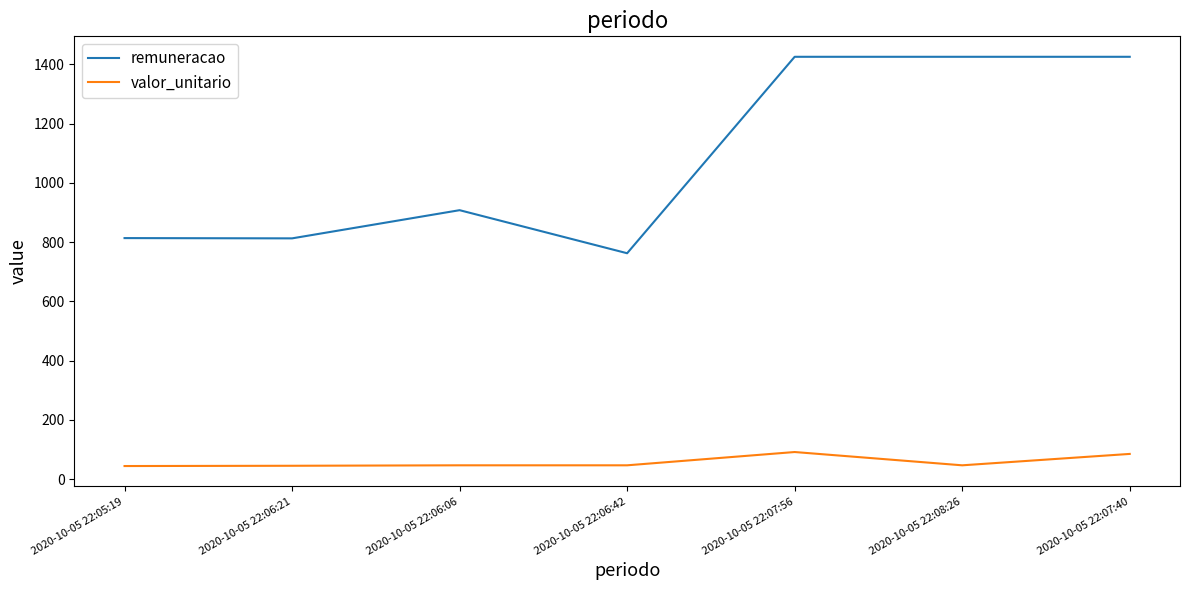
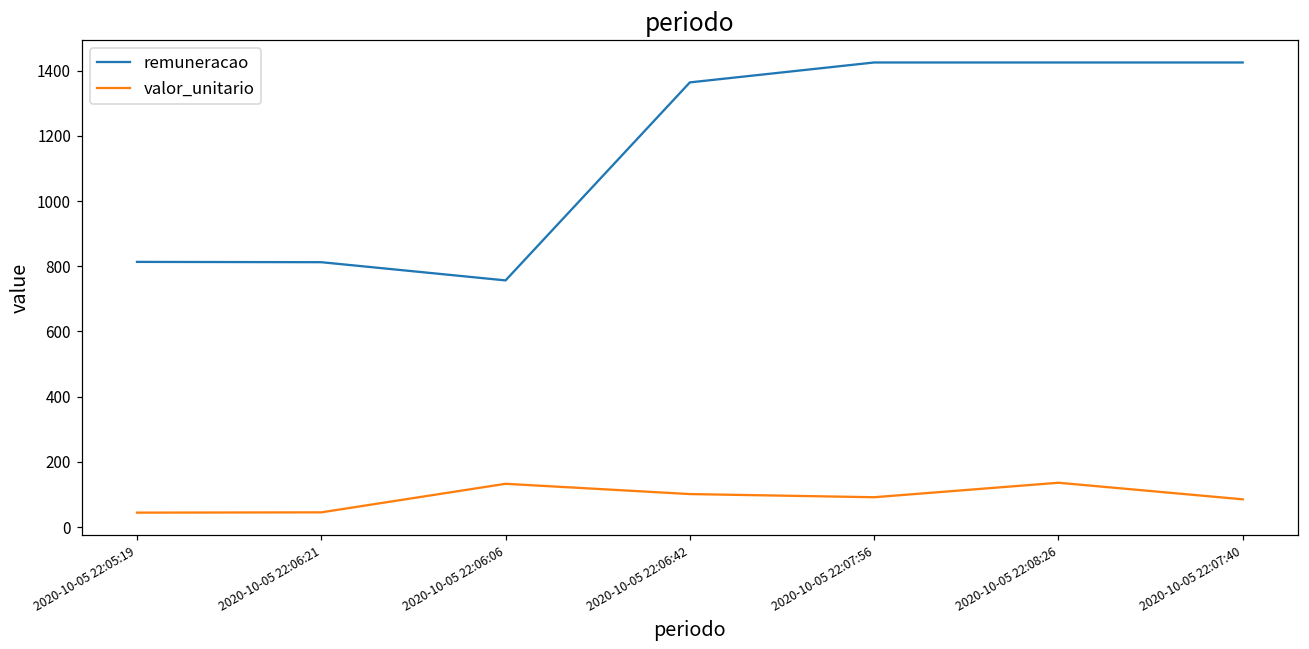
  {
    "remuneracao": {
      "2020-10-05 22:05:19": 810,
      "2020-10-05 22:06:21": 810,
-     "2020-10-05 22:06:06": 910,
-     "2020-10-05 22:06:42": 760,
+     "2020-10-05 22:06:06": 760,
+     "2020-10-05 22:06:42": 1360,
      "2020-10-05 22:07:56": 1430,
      "2020-10-05 22:08:26": 1430,
      "2020-10-05 22:07:40": 1430
    },
    "valor_unitario": {
      "2020-10-05 22:05:19": 40,
      "2020-10-05 22:06:21": 50,
-     "2020-10-05 22:06:06": 50,
-     "2020-10-05 22:06:42": 50,
+     "2020-10-05 22:06:06": 130,
+     "2020-10-05 22:06:42": 100,
      "2020-10-05 22:07:56": 90,
-     "2020-10-05 22:08:26": 50,
+     "2020-10-05 22:08:26": 140,
      "2020-10-05 22:07:40": 90
    }
  }
